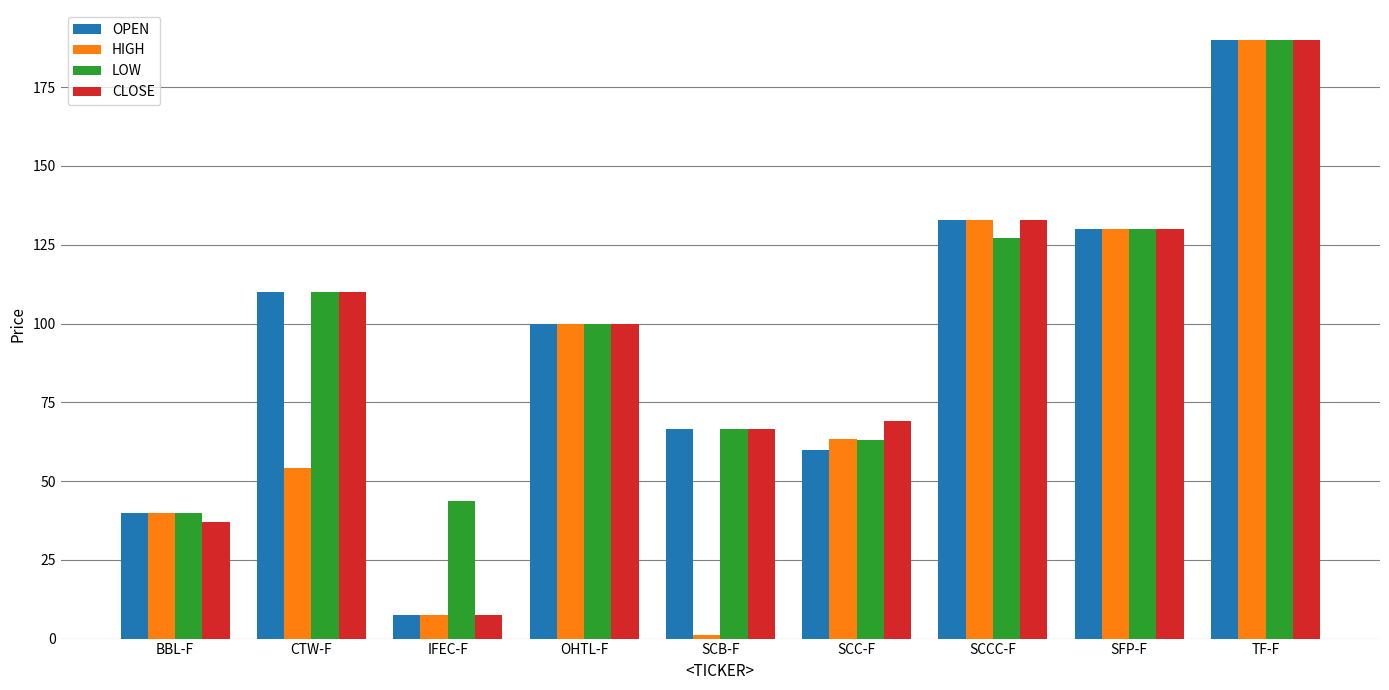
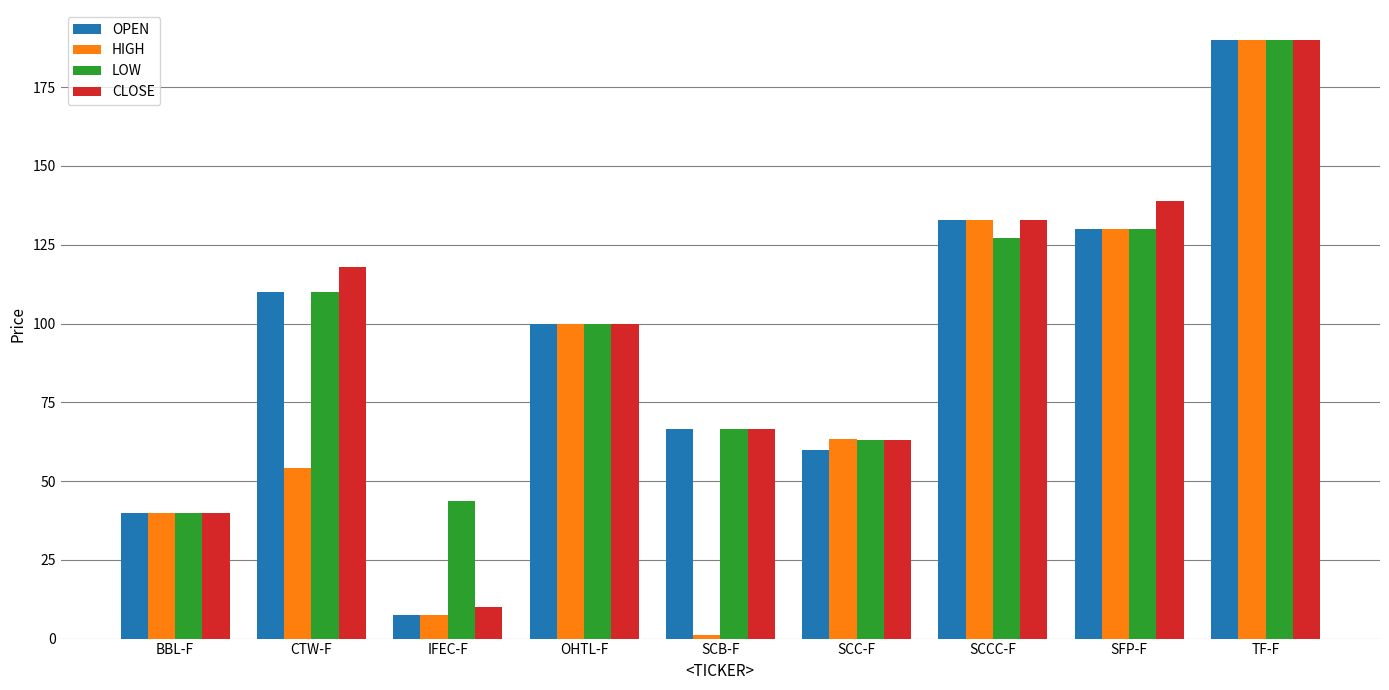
  {
    "OPEN": {
      "BBL-F": 40,
      "CTW-F": 110,
      "IFEC-F": 8,
      "OHTL-F": 100,
      "SCB-F": 67,
      "SCC-F": 60,
      "SCCC-F": 133,
      "SFP-F": 130,
      "TF-F": 190
    },
    "HIGH": {
      "BBL-F": 40,
      "CTW-F": 54,
      "IFEC-F": 8,
      "OHTL-F": 100,
      "SCB-F": 1,
      "SCC-F": 64,
      "SCCC-F": 133,
      "SFP-F": 130,
      "TF-F": 190
    },
    "LOW": {
      "BBL-F": 40,
      "CTW-F": 110,
      "IFEC-F": 44,
      "OHTL-F": 100,
      "SCB-F": 67,
      "SCC-F": 63,
      "SCCC-F": 127,
      "SFP-F": 130,
      "TF-F": 190
    },
    "CLOSE": {
-     "BBL-F": 37,
-     "CTW-F": 110,
-     "IFEC-F": 8,
+     "BBL-F": 40,
+     "CTW-F": 118,
+     "IFEC-F": 10,
      "OHTL-F": 100,
      "SCB-F": 67,
-     "SCC-F": 69,
+     "SCC-F": 63,
      "SCCC-F": 133,
-     "SFP-F": 130,
+     "SFP-F": 139,
      "TF-F": 190
    }
  }
